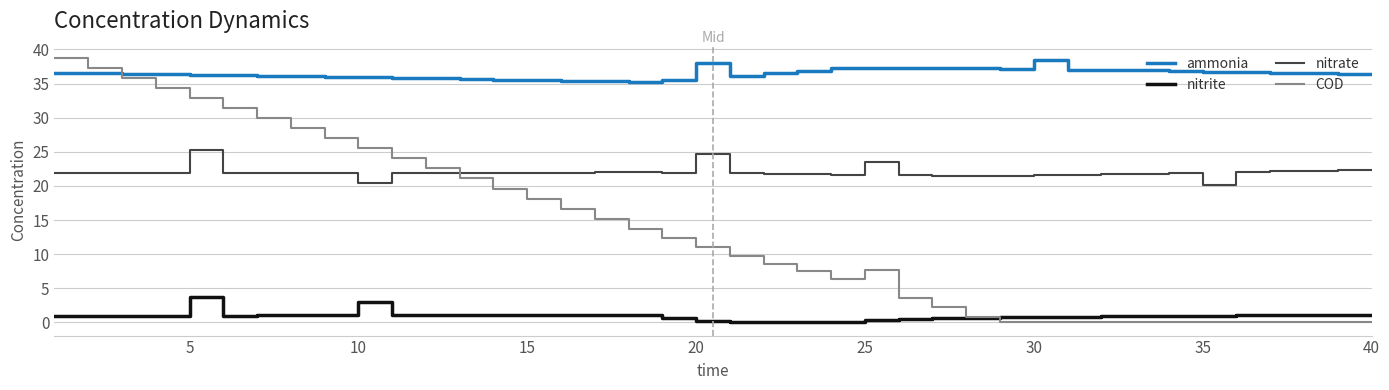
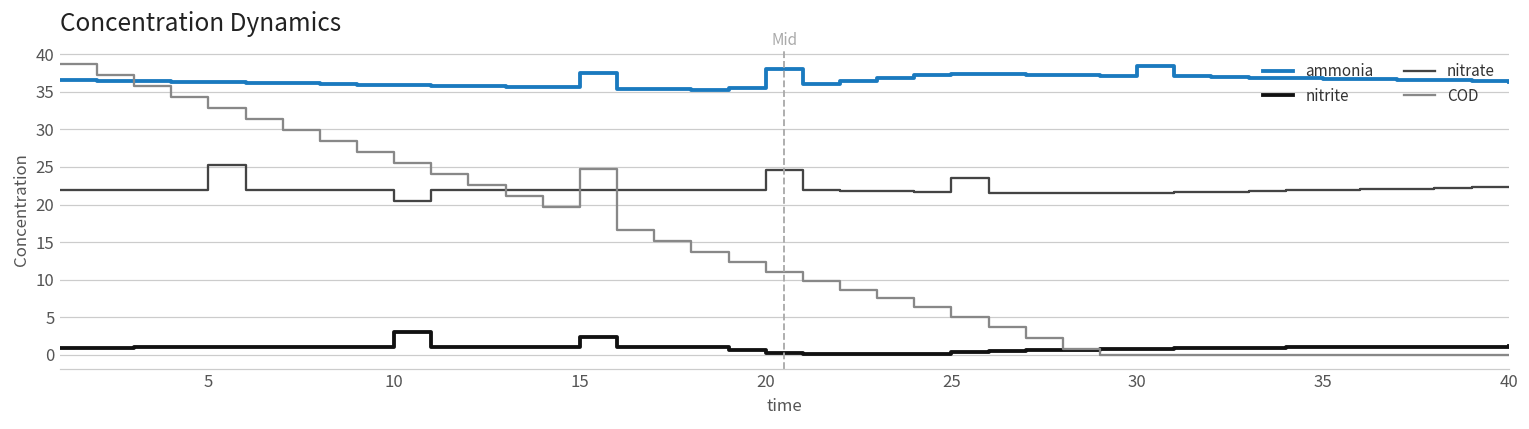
  {
    "ammonia": {
      "5": 36,
      "10": 36,
-     "15": 36,
+     "15": 37,
      "20": 38,
      "25": 37,
      "30": 38,
      "35": 37,
      "40": 36
    },
    "nitrite": {
-     "5": 4,
+     "5": 1,
      "10": 3,
-     "15": 1,
+     "15": 2,
      "20": 0,
      "25": 0,
      "30": 1,
      "35": 1,
      "40": 1
    },
    "nitrate": {
      "5": 25,
      "10": 20,
      "15": 22,
      "20": 25,
      "25": 23,
      "30": 22,
-     "35": 20,
+     "35": 22,
      "40": 22
    },
    "COD": {
      "5": 33,
      "10": 26,
-     "15": 18,
+     "15": 25,
      "20": 11,
-     "25": 8,
+     "25": 5,
      "30": 0,
      "35": 0,
      "40": 0
    }
  }
